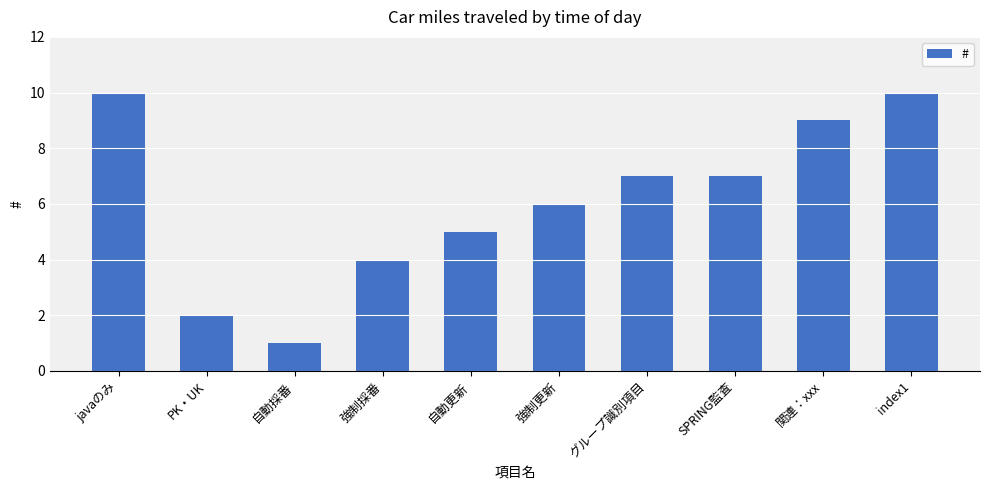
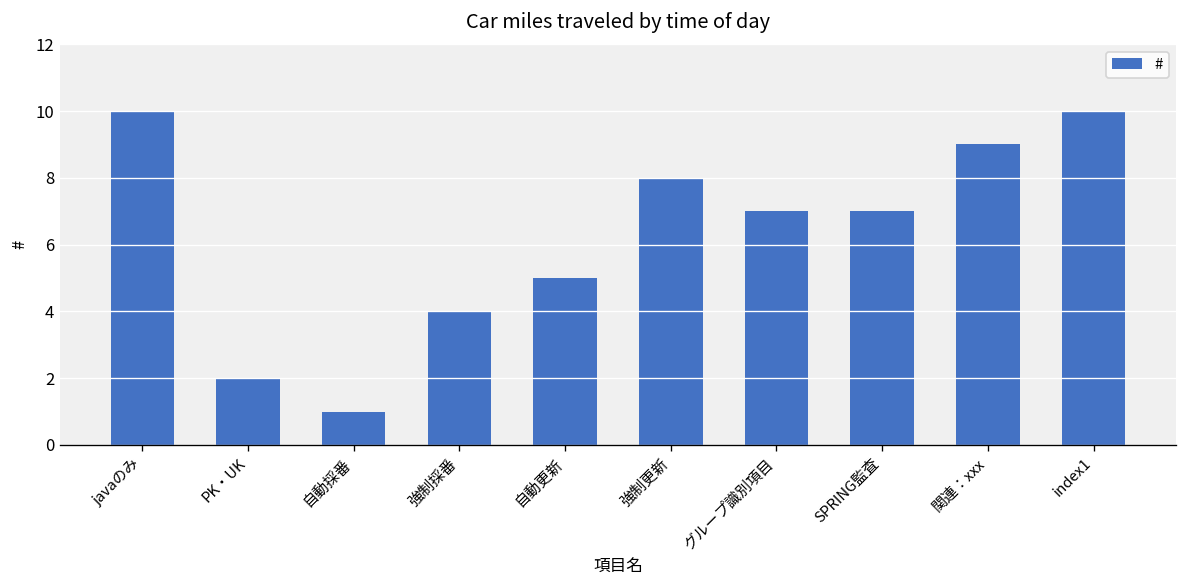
  {
    "javaのみ": 10,
    "PK・UK": 2,
    "自動採番": 1,
    "強制採番": 4,
    "自動更新": 5,
-   "強制更新": 6,
+   "強制更新": 8,
    "グループ識別項目": 7,
    "SPRING監査": 7,
    "関連：xxx": 9,
    "index1": 10
  }
